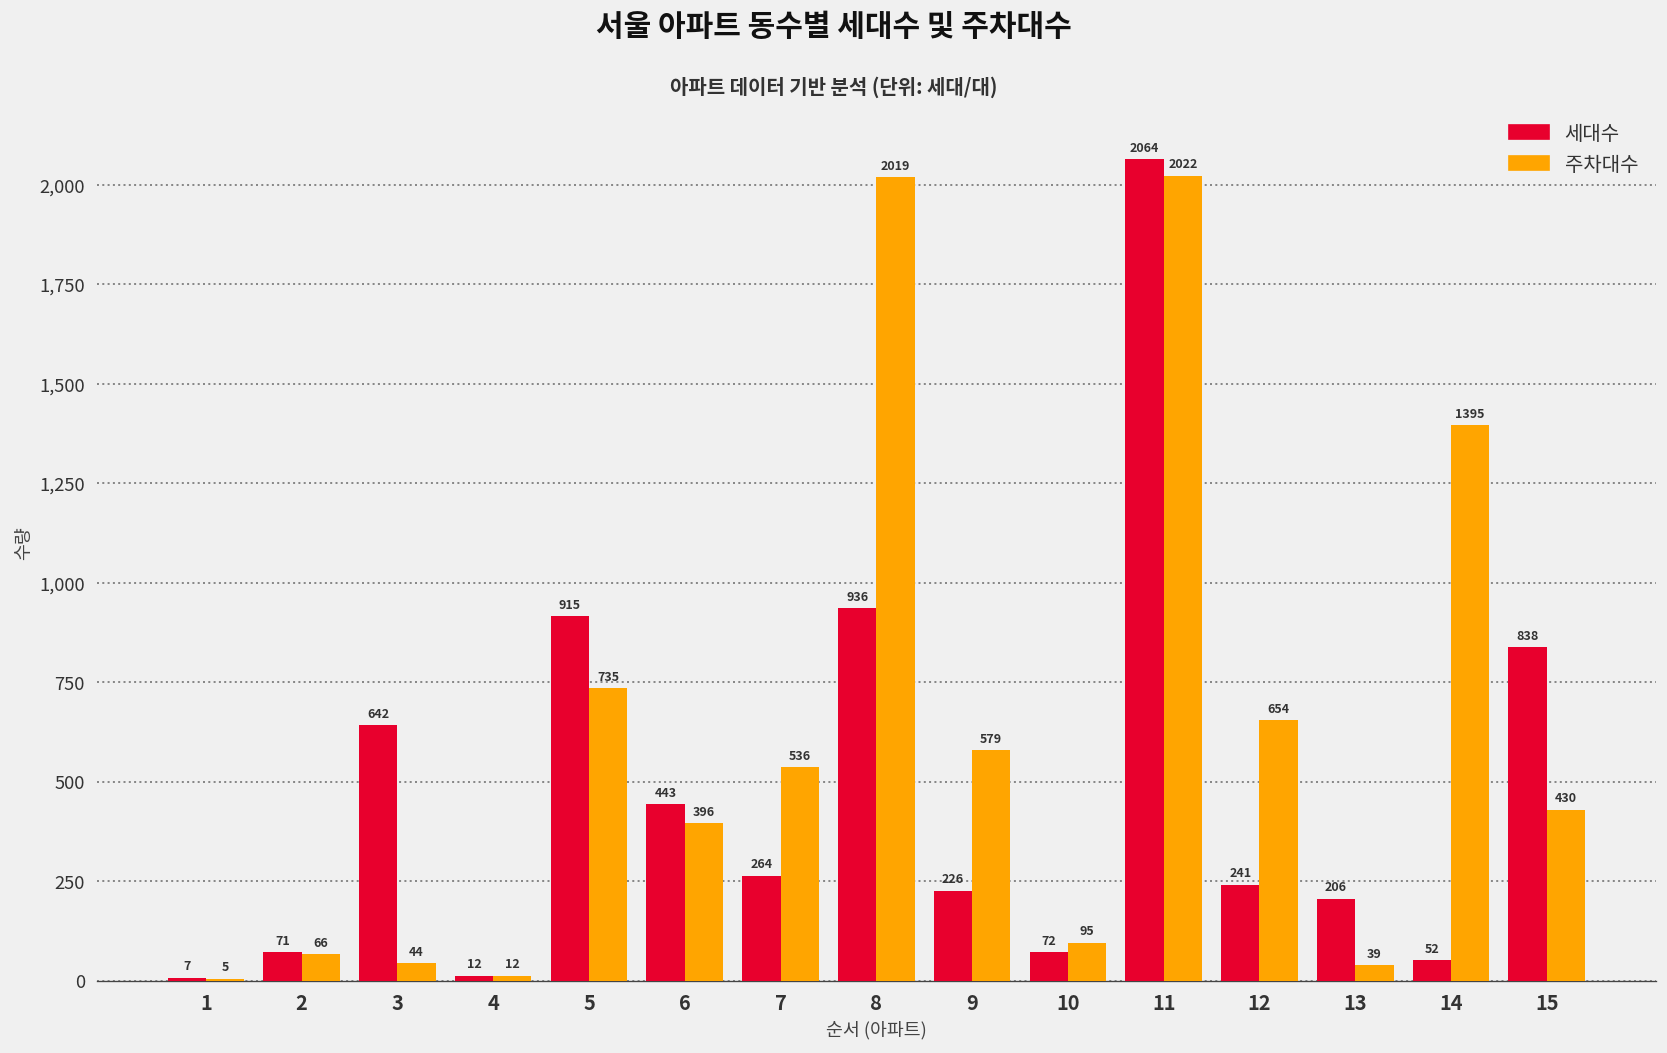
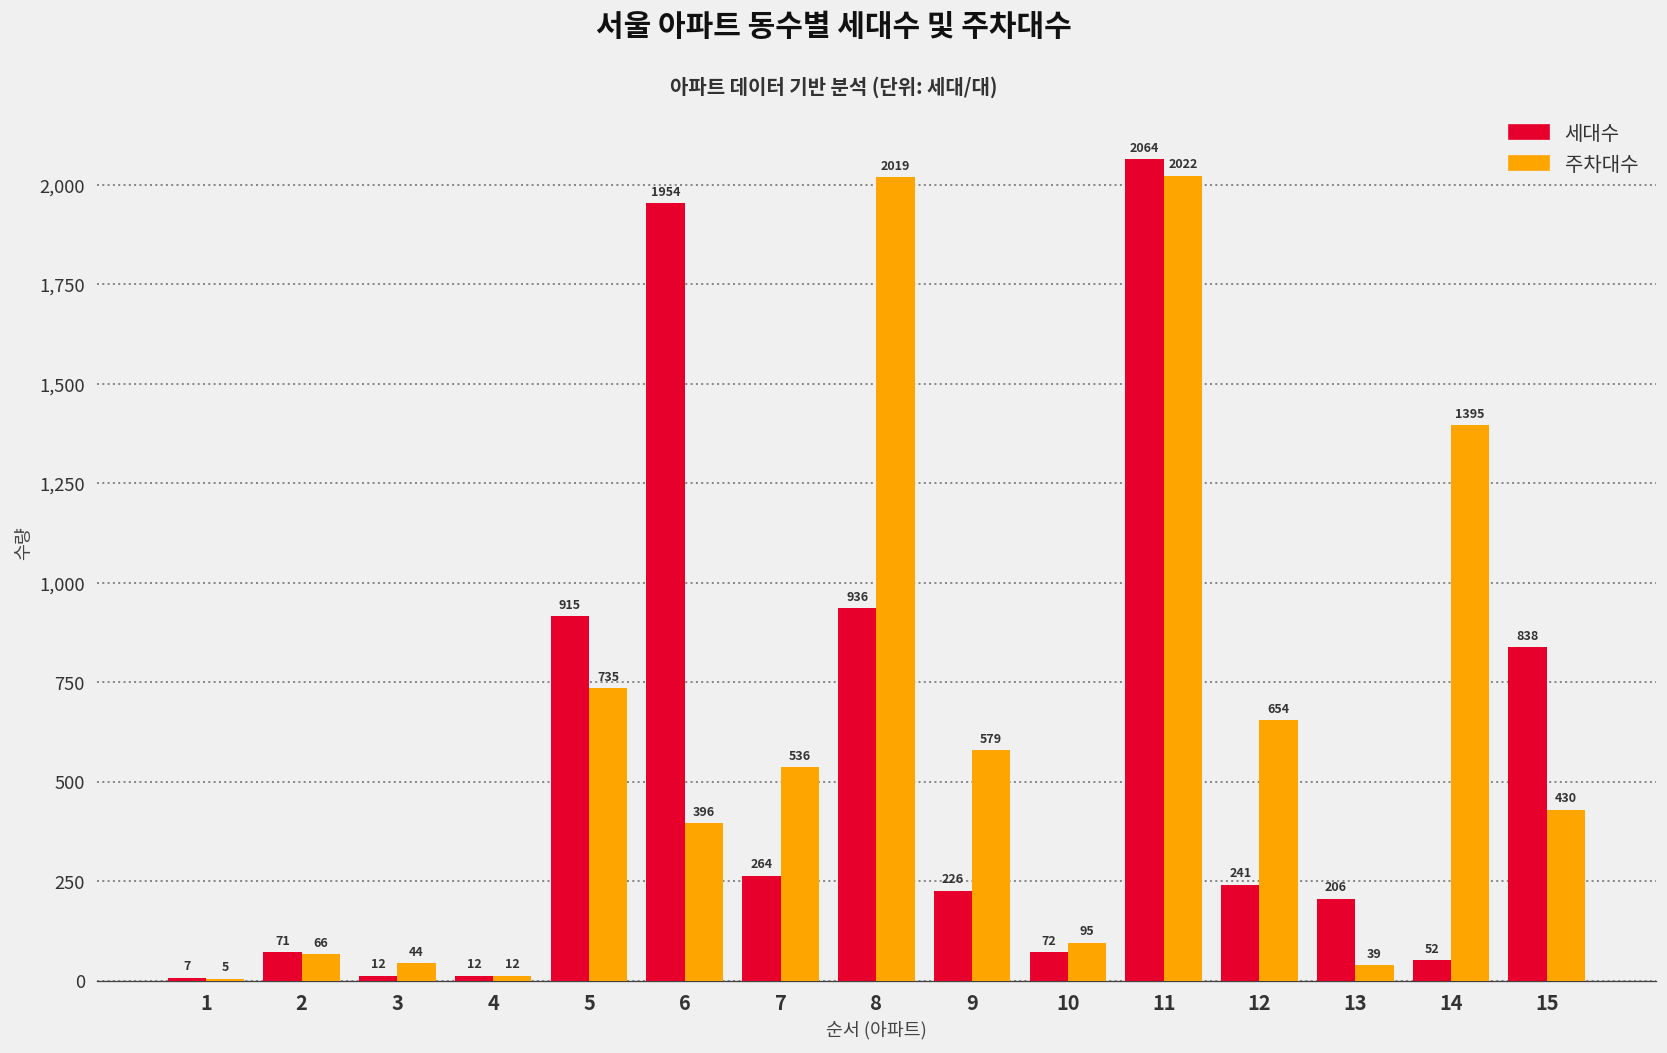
  {
    "세대수": {
      "1": 7,
      "2": 71,
-     "3": 642,
+     "3": 12,
      "4": 12,
      "5": 915,
-     "6": 443,
+     "6": 1954,
      "7": 264,
      "8": 936,
      "9": 226,
      "10": 72,
      "11": 2064,
      "12": 241,
      "13": 206,
      "14": 52,
      "15": 838
    },
    "주차대수": {
      "1": 5,
      "2": 66,
      "3": 44,
      "4": 12,
      "5": 735,
      "6": 396,
      "7": 536,
      "8": 2019,
      "9": 579,
      "10": 95,
      "11": 2022,
      "12": 654,
      "13": 39,
      "14": 1395,
      "15": 430
    }
  }
